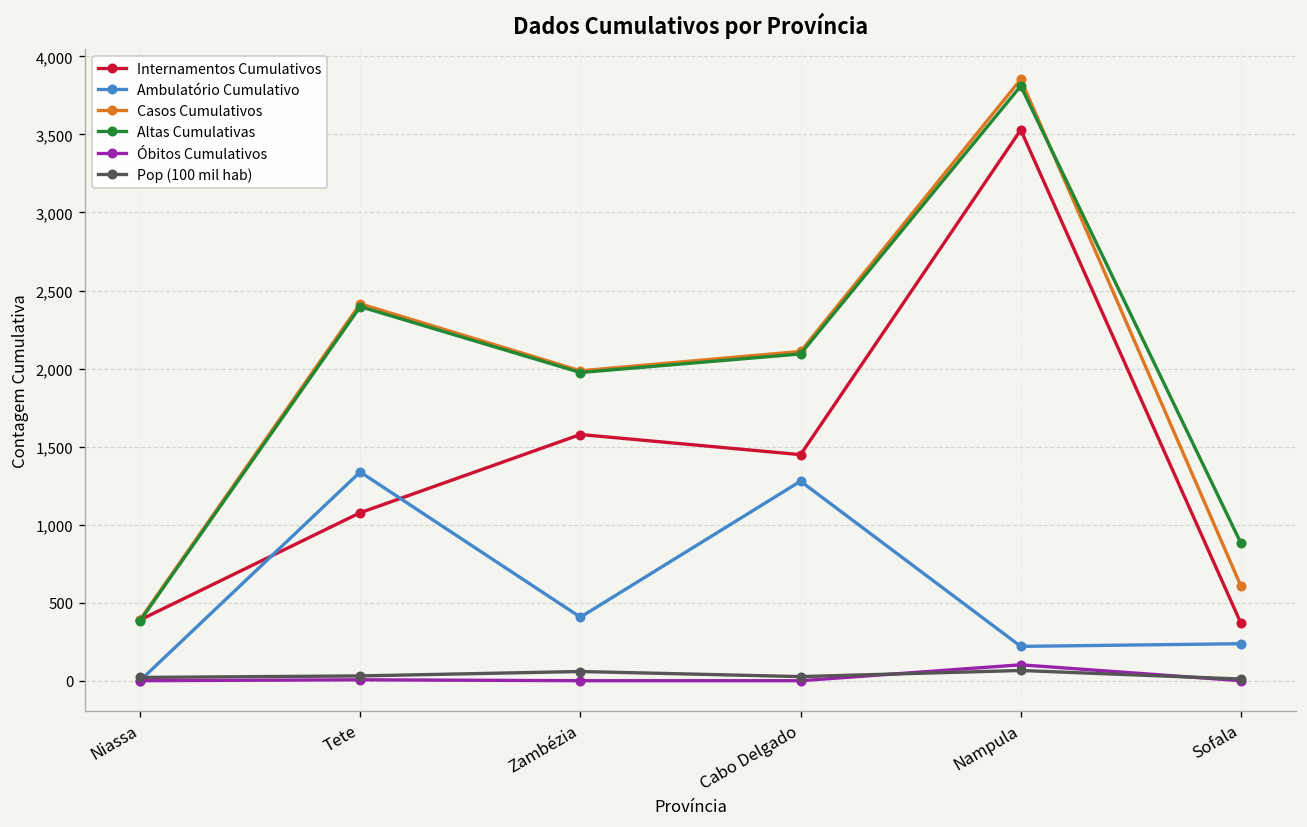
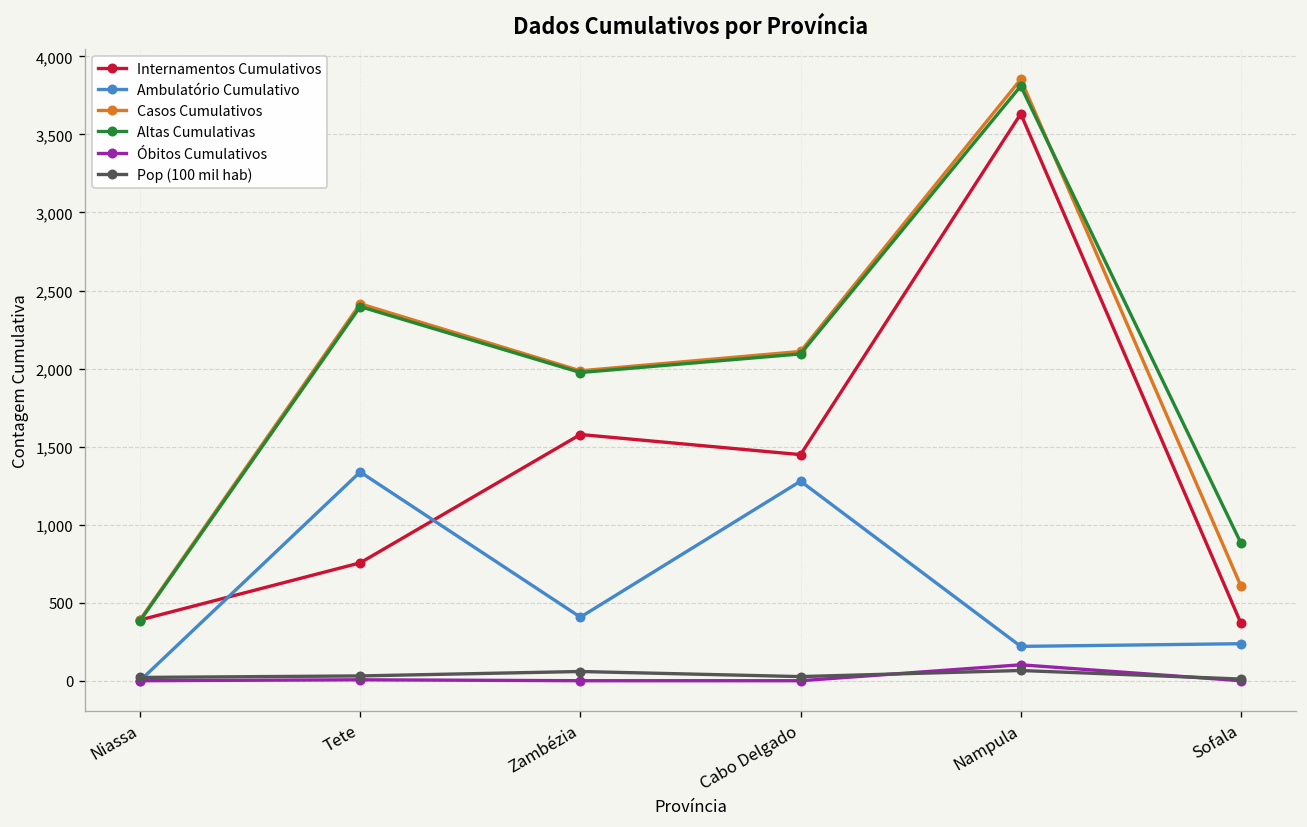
  {
    "Internamentos Cumulativos": {
-     "Tete": "1,080",
+     "Tete": "760",
      "Zambézia": "1,580",
      "Cabo Delgado": "1,450",
-     "Nampula": "3,530",
+     "Nampula": "3,630",
      "Sofala": "370"
    },
    "Ambulatório Cumulativo": {
      "Tete": "1,340",
      "Zambézia": "410",
      "Cabo Delgado": "1,280",
      "Nampula": "220",
      "Sofala": "240"
    },
    "Casos Cumulativos": {
      "Nampula": "3,850",
      "Sofala": "610"
    },
    "Altas Cumulativas": {
      "Nampula": "3,810",
      "Sofala": "880"
    },
    "Óbitos Cumulativos": {
      "Tete": "10",
      "Zambézia": "0",
      "Cabo Delgado": "0",
      "Nampula": "100"
    },
    "Pop (100 mil hab)": {
      "Niassa": "20",
      "Tete": "30",
      "Zambézia": "60",
      "Cabo Delgado": "30",
      "Nampula": "70"
    }
  }
